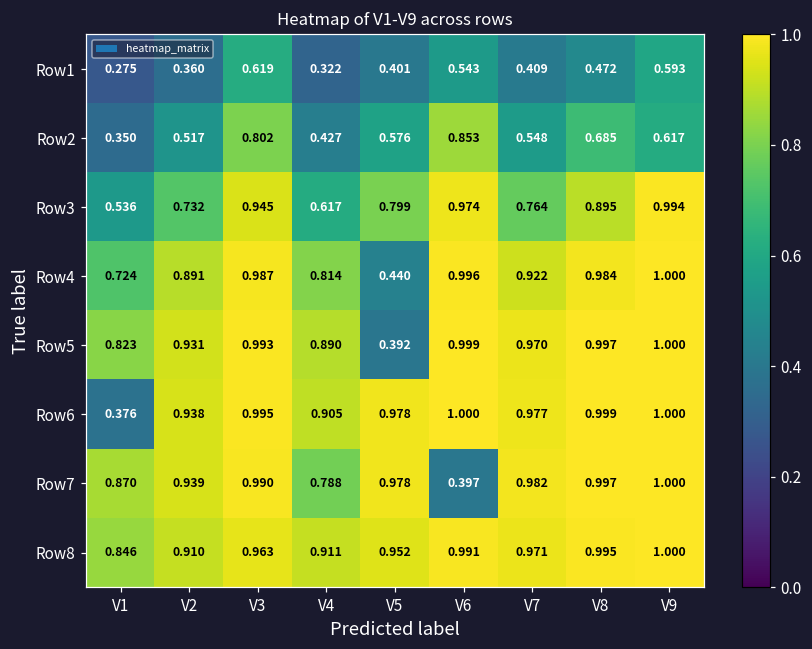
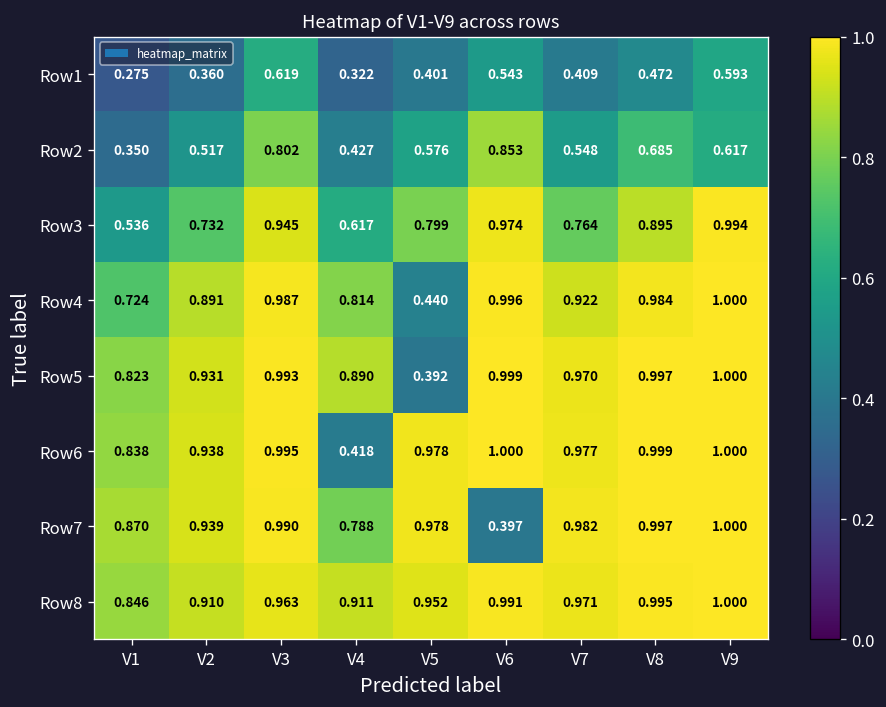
  {
    "Row1": {
      "V1": 0.275,
      "V2": 0.360,
      "V3": 0.619,
      "V4": 0.322,
      "V5": 0.401,
      "V6": 0.543,
      "V7": 0.409,
      "V8": 0.472,
      "V9": 0.593
    },
    "Row2": {
      "V1": 0.350,
      "V2": 0.517,
      "V3": 0.802,
      "V4": 0.427,
      "V5": 0.576,
      "V6": 0.853,
      "V7": 0.548,
      "V8": 0.685,
      "V9": 0.617
    },
    "Row3": {
      "V1": 0.536,
      "V2": 0.732,
      "V3": 0.945,
      "V4": 0.617,
      "V5": 0.799,
      "V6": 0.974,
      "V7": 0.764,
      "V8": 0.895,
      "V9": 0.994
    },
    "Row4": {
      "V1": 0.724,
      "V2": 0.891,
      "V3": 0.987,
      "V4": 0.814,
      "V5": 0.440,
      "V6": 0.996,
      "V7": 0.922,
      "V8": 0.984,
      "V9": 1.000
    },
    "Row5": {
      "V1": 0.823,
      "V2": 0.931,
      "V3": 0.993,
      "V4": 0.890,
      "V5": 0.392,
      "V6": 0.999,
      "V7": 0.970,
      "V8": 0.997,
      "V9": 1.000
    },
    "Row6": {
-     "V1": 0.376,
+     "V1": 0.838,
      "V2": 0.938,
      "V3": 0.995,
-     "V4": 0.905,
+     "V4": 0.418,
      "V5": 0.978,
      "V6": 1.000,
      "V7": 0.977,
      "V8": 0.999,
      "V9": 1.000
    },
    "Row7": {
      "V1": 0.870,
      "V2": 0.939,
      "V3": 0.990,
      "V4": 0.788,
      "V5": 0.978,
      "V6": 0.397,
      "V7": 0.982,
      "V8": 0.997,
      "V9": 1.000
    },
    "Row8": {
      "V1": 0.846,
      "V2": 0.910,
      "V3": 0.963,
      "V4": 0.911,
      "V5": 0.952,
      "V6": 0.991,
      "V7": 0.971,
      "V8": 0.995,
      "V9": 1.000
    }
  }
